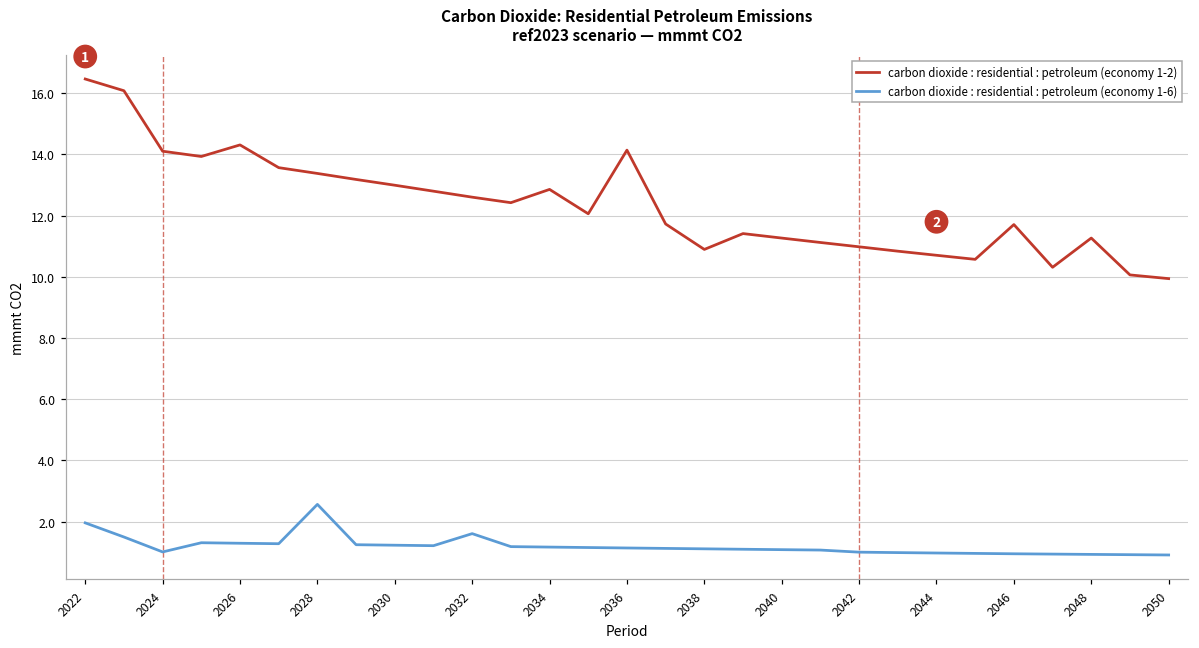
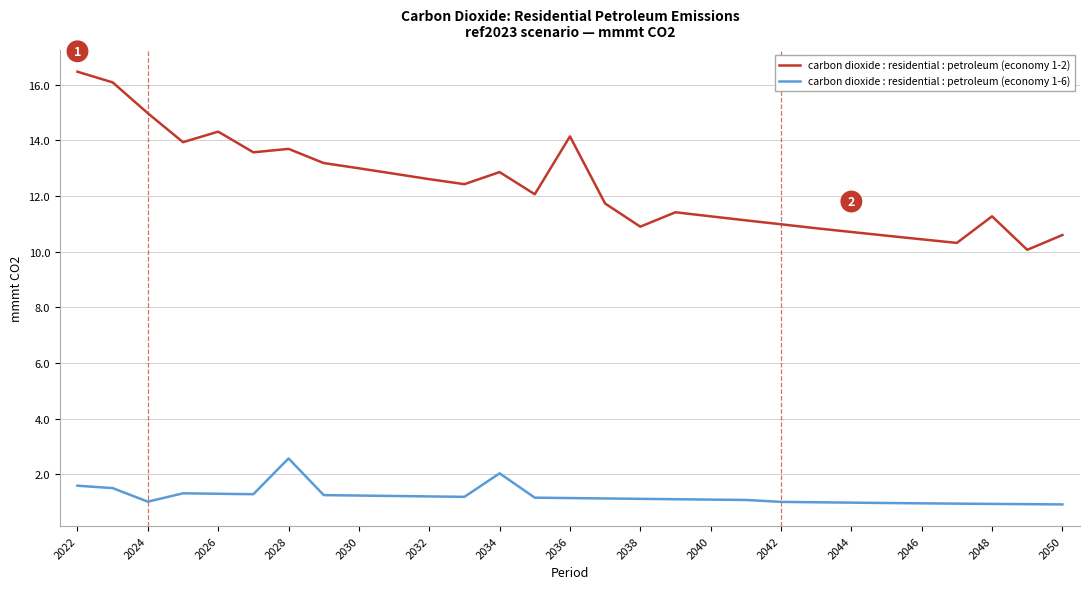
  {
    "carbon dioxide : residential : petroleum (economy 1-2)": {
-     "2024": 14.1,
+     "2024": 15.0,
      "2026": 14.3,
-     "2028": 13.4,
+     "2028": 13.7,
      "2030": 13.0,
      "2032": 12.6,
      "2034": 12.9,
      "2036": 14.1,
      "2038": 10.9,
      "2040": 11.3,
      "2042": 11.0,
-     "2046": 11.7,
+     "2046": 10.4,
      "2048": 11.3,
-     "2050": 9.9
+     "2050": 10.6
    },
    "carbon dioxide : residential : petroleum (economy 1-6)": {
-     "2022": 2.0,
+     "2022": 1.6,
      "2024": 1.0,
      "2026": 1.3,
      "2028": 2.6,
      "2030": 1.2,
-     "2032": 1.6,
-     "2034": 1.2,
+     "2032": 1.2,
+     "2034": 2.0,
      "2036": 1.1,
      "2038": 1.1,
      "2040": 1.1,
      "2042": 1.0,
      "2044": 1.0,
      "2046": 1.0,
      "2048": 0.9,
      "2050": 0.9
    }
  }
